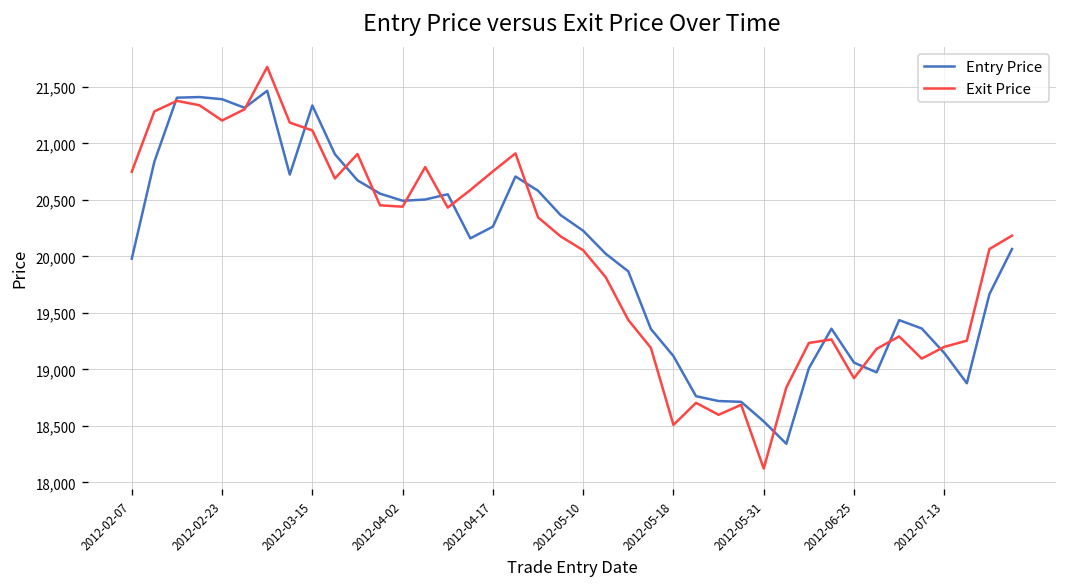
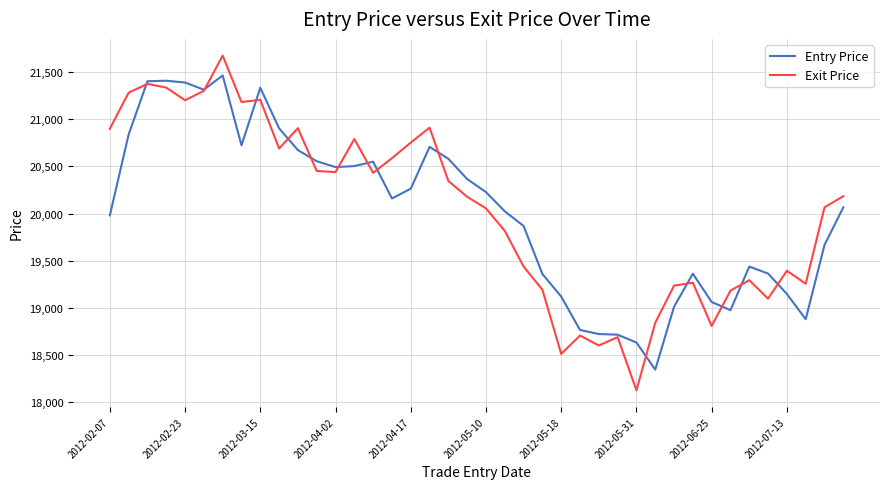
  {
    "Entry Price": {
      "2012-02-07": "20,000",
      "2012-03-15": "21,300",
      "2012-04-17": "20,300",
      "2012-05-18": "19,100",
-     "2012-05-31": "18,500",
+     "2012-05-31": "18,600",
      "2012-06-25": "19,100",
      "2012-07-13": "19,100"
    },
    "Exit Price": {
-     "2012-02-07": "20,700",
-     "2012-03-15": "21,100",
+     "2012-02-07": "20,900",
+     "2012-03-15": "21,200",
      "2012-04-17": "20,800",
      "2012-05-18": "18,500",
      "2012-05-31": "18,100",
-     "2012-06-25": "18,900",
-     "2012-07-13": "19,200"
+     "2012-06-25": "18,800",
+     "2012-07-13": "19,400"
    }
  }
